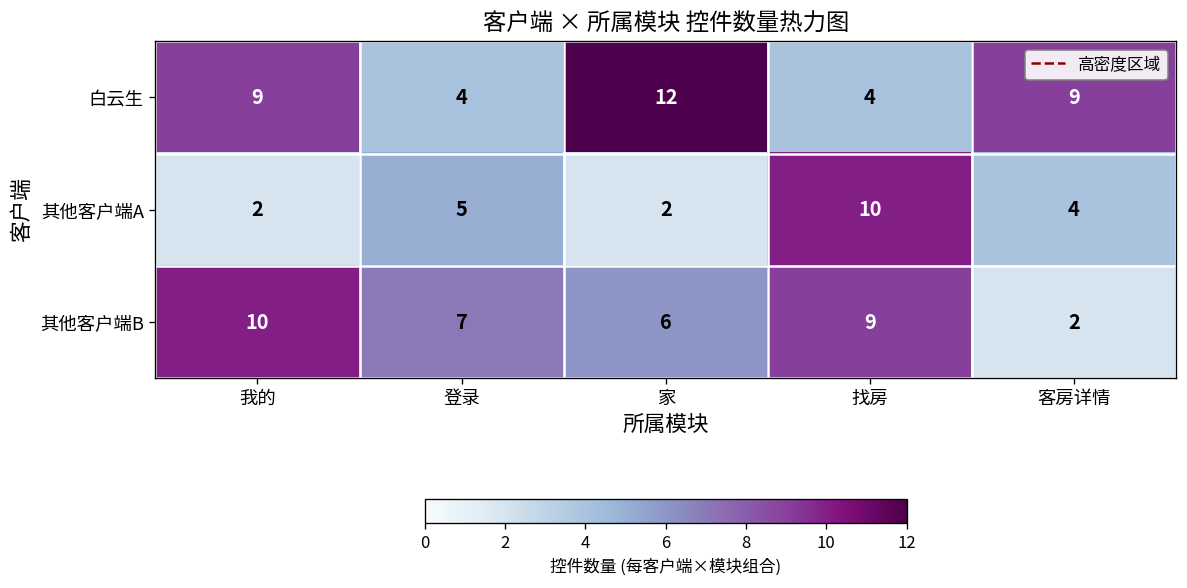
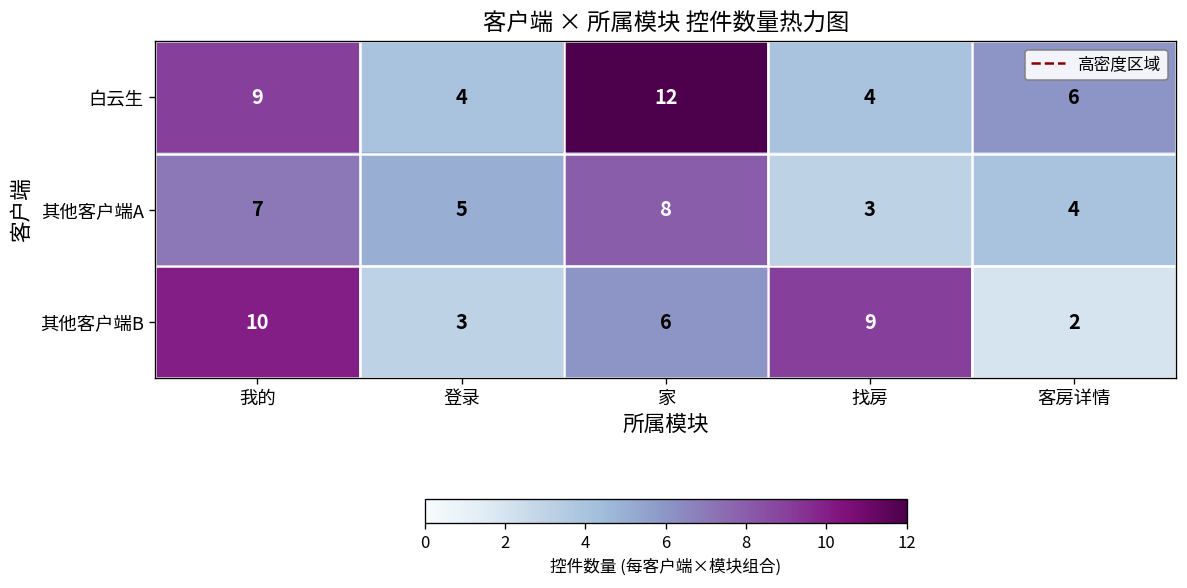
  {
    "白云生": {
      "我的": 9,
      "登录": 4,
      "家": 12,
      "找房": 4,
-     "客房详情": 9
+     "客房详情": 6
    },
    "其他客户端A": {
-     "我的": 2,
+     "我的": 7,
      "登录": 5,
-     "家": 2,
-     "找房": 10,
+     "家": 8,
+     "找房": 3,
      "客房详情": 4
    },
    "其他客户端B": {
      "我的": 10,
-     "登录": 7,
+     "登录": 3,
      "家": 6,
      "找房": 9,
      "客房详情": 2
    }
  }
